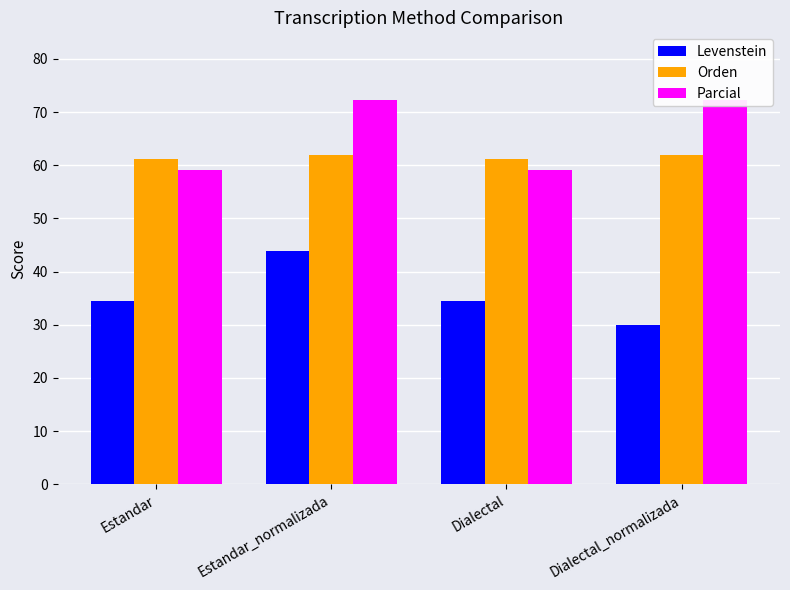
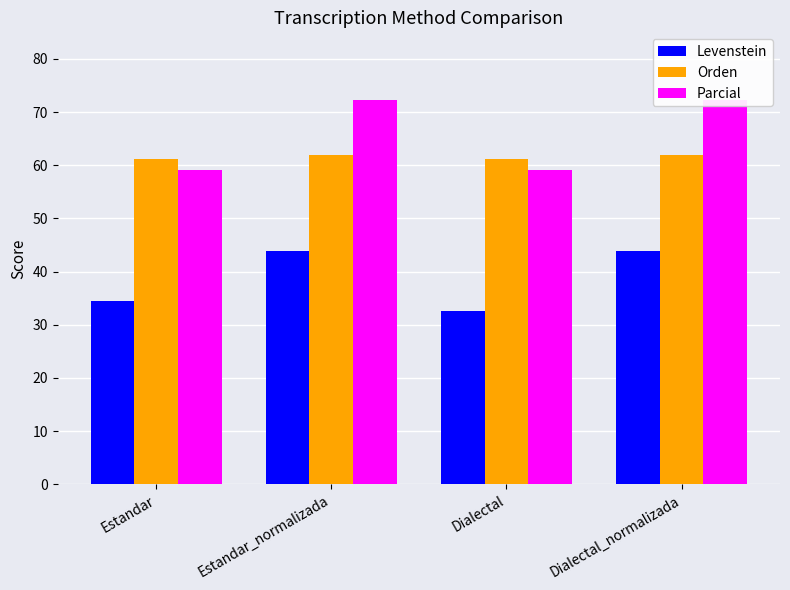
  {
    "Levenstein": {
      "Estandar": 34,
      "Estandar_normalizada": 44,
-     "Dialectal": 34,
-     "Dialectal_normalizada": 30
+     "Dialectal": 33,
+     "Dialectal_normalizada": 44
    },
    "Orden": {
      "Estandar": 61,
      "Estandar_normalizada": 62,
      "Dialectal": 61,
      "Dialectal_normalizada": 62
    },
    "Parcial": {
      "Estandar": 59,
      "Estandar_normalizada": 72,
      "Dialectal": 59
    }
  }
